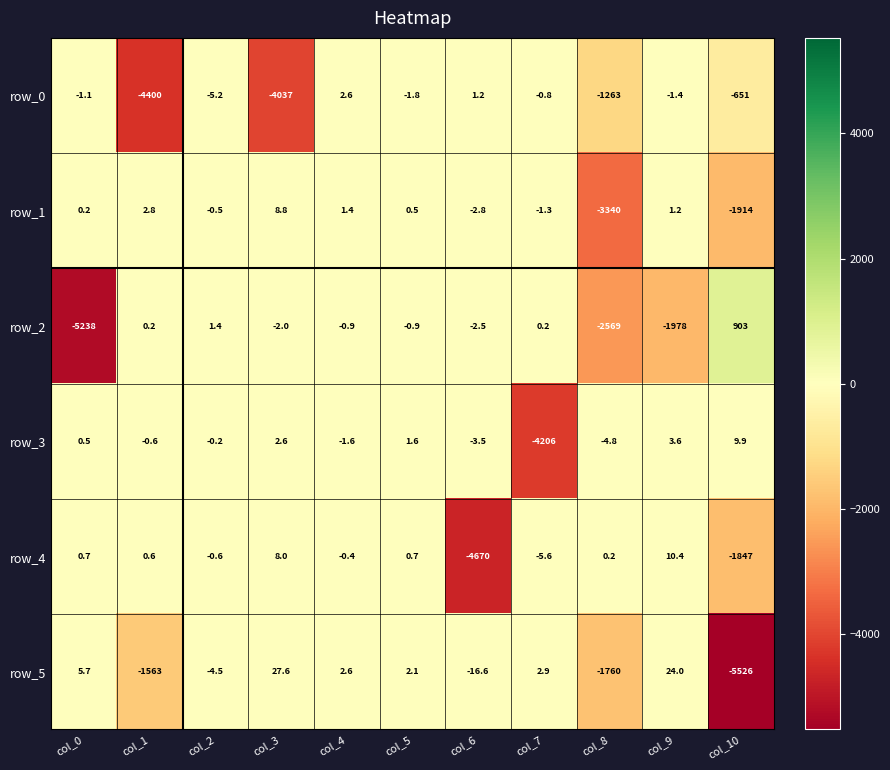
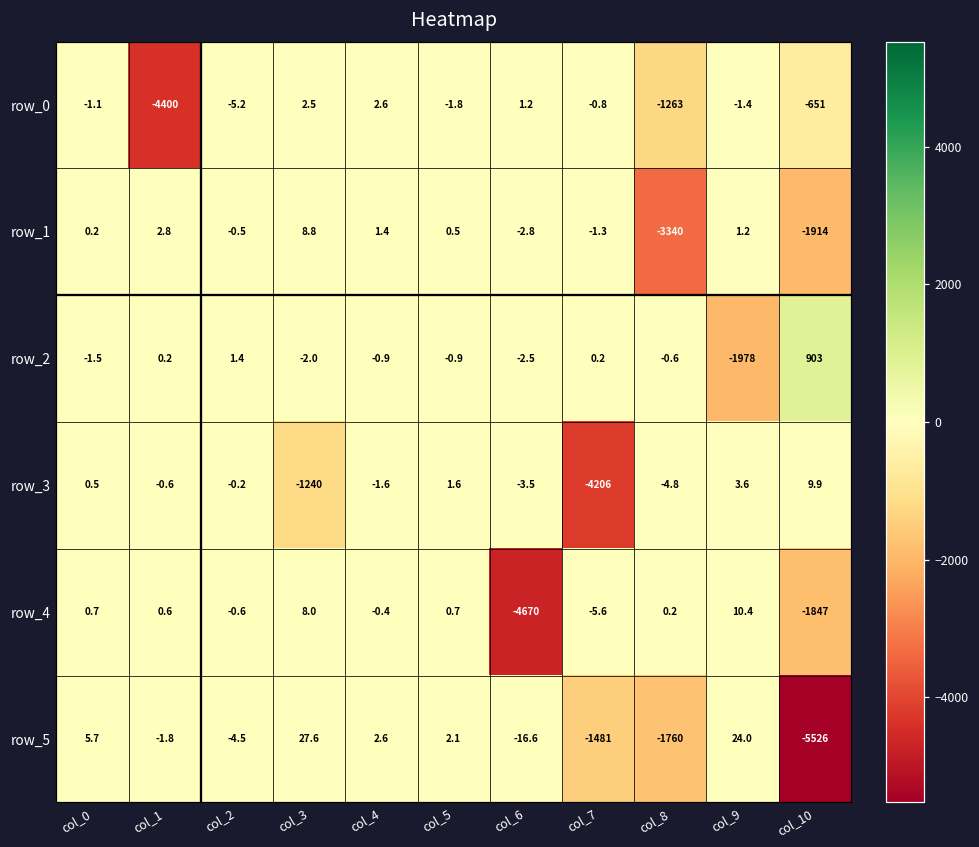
  {
    "row_0": {
      "col_0": -1.1,
      "col_1": -4400,
      "col_2": -5.2,
-     "col_3": -4037,
+     "col_3": 2.5,
      "col_4": 2.6,
      "col_5": -1.8,
      "col_6": 1.2,
      "col_7": -0.8,
      "col_8": -1263,
      "col_9": -1.4,
      "col_10": -651
    },
    "row_1": {
      "col_0": 0.2,
      "col_1": 2.8,
      "col_2": -0.5,
      "col_3": 8.8,
      "col_4": 1.4,
      "col_5": 0.5,
      "col_6": -2.8,
      "col_7": -1.3,
      "col_8": -3340,
      "col_9": 1.2,
      "col_10": -1914
    },
    "row_2": {
-     "col_0": -5238,
+     "col_0": -1.5,
      "col_1": 0.2,
      "col_2": 1.4,
      "col_3": -2.0,
      "col_4": -0.9,
      "col_5": -0.9,
      "col_6": -2.5,
      "col_7": 0.2,
-     "col_8": -2569,
+     "col_8": -0.6,
      "col_9": -1978,
      "col_10": 903
    },
    "row_3": {
      "col_0": 0.5,
      "col_1": -0.6,
      "col_2": -0.2,
-     "col_3": 2.6,
+     "col_3": -1240,
      "col_4": -1.6,
      "col_5": 1.6,
      "col_6": -3.5,
      "col_7": -4206,
      "col_8": -4.8,
      "col_9": 3.6,
      "col_10": 9.9
    },
    "row_4": {
      "col_0": 0.7,
      "col_1": 0.6,
      "col_2": -0.6,
      "col_3": 8.0,
      "col_4": -0.4,
      "col_5": 0.7,
      "col_6": -4670,
      "col_7": -5.6,
      "col_8": 0.2,
      "col_9": 10.4,
      "col_10": -1847
    },
    "row_5": {
      "col_0": 5.7,
-     "col_1": -1563,
+     "col_1": -1.8,
      "col_2": -4.5,
      "col_3": 27.6,
      "col_4": 2.6,
      "col_5": 2.1,
      "col_6": -16.6,
-     "col_7": 2.9,
+     "col_7": -1481,
      "col_8": -1760,
      "col_9": 24.0,
      "col_10": -5526
    }
  }
